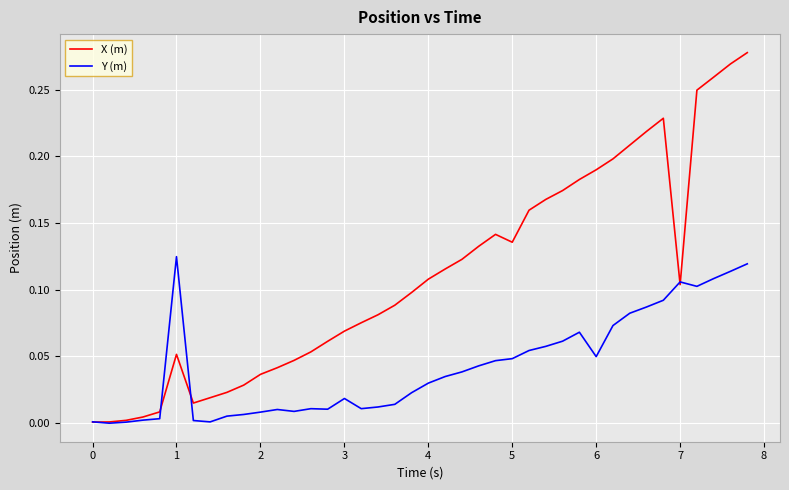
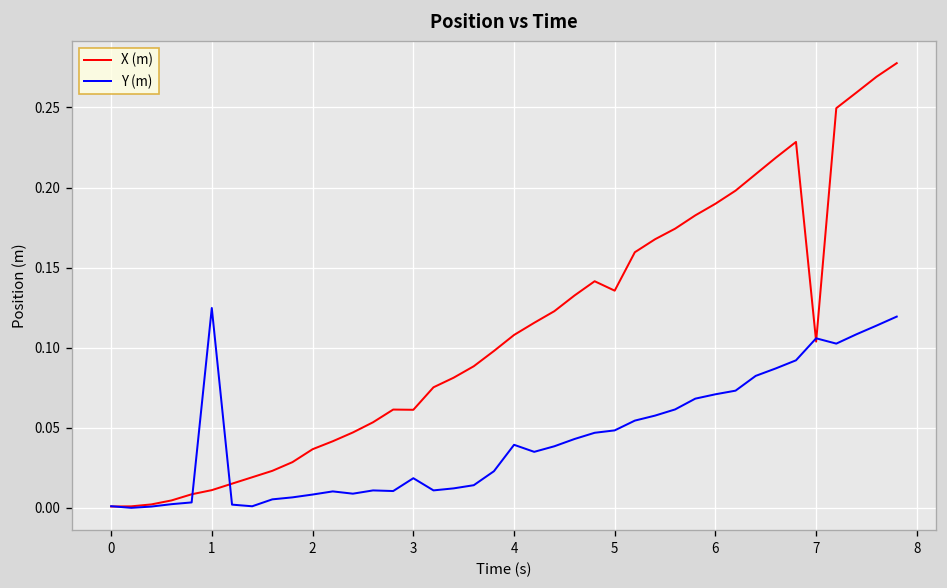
  {
    "X (m)": {
-     "1": 0.052,
+     "1": 0.011,
      "2": 0.037,
-     "3": 0.069,
+     "3": 0.061,
      "4": 0.108,
      "5": 0.136,
      "6": 0.190,
      "7": 0.104
    },
    "Y (m)": {
      "1": 0.125,
      "2": 0.008,
      "3": 0.018,
-     "4": 0.030,
+     "4": 0.039,
      "5": 0.048,
-     "6": 0.050,
+     "6": 0.071,
      "7": 0.106
    }
  }
